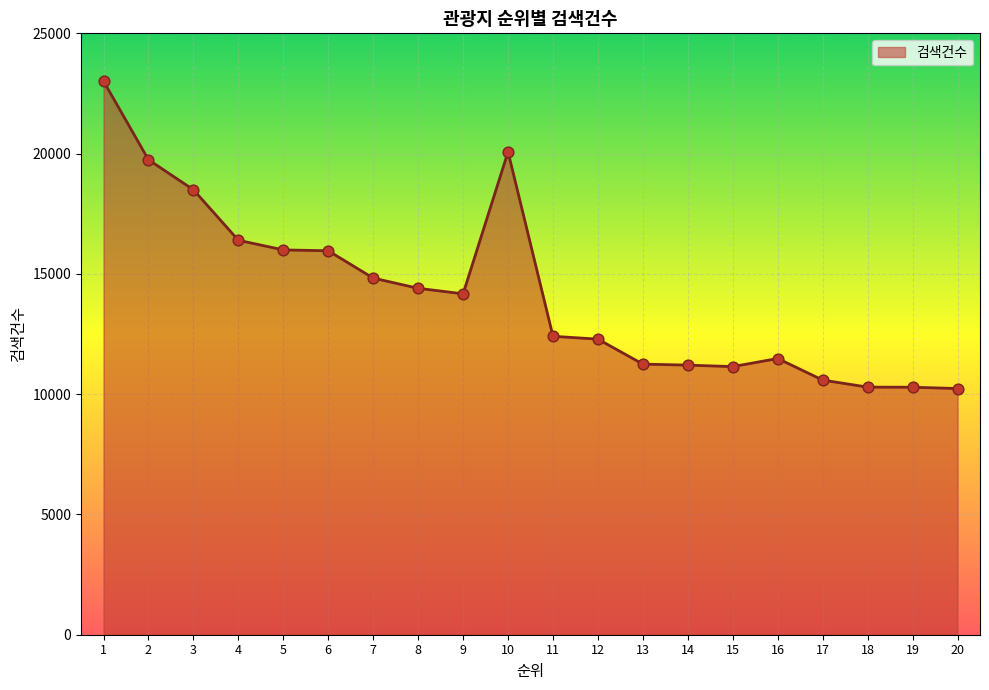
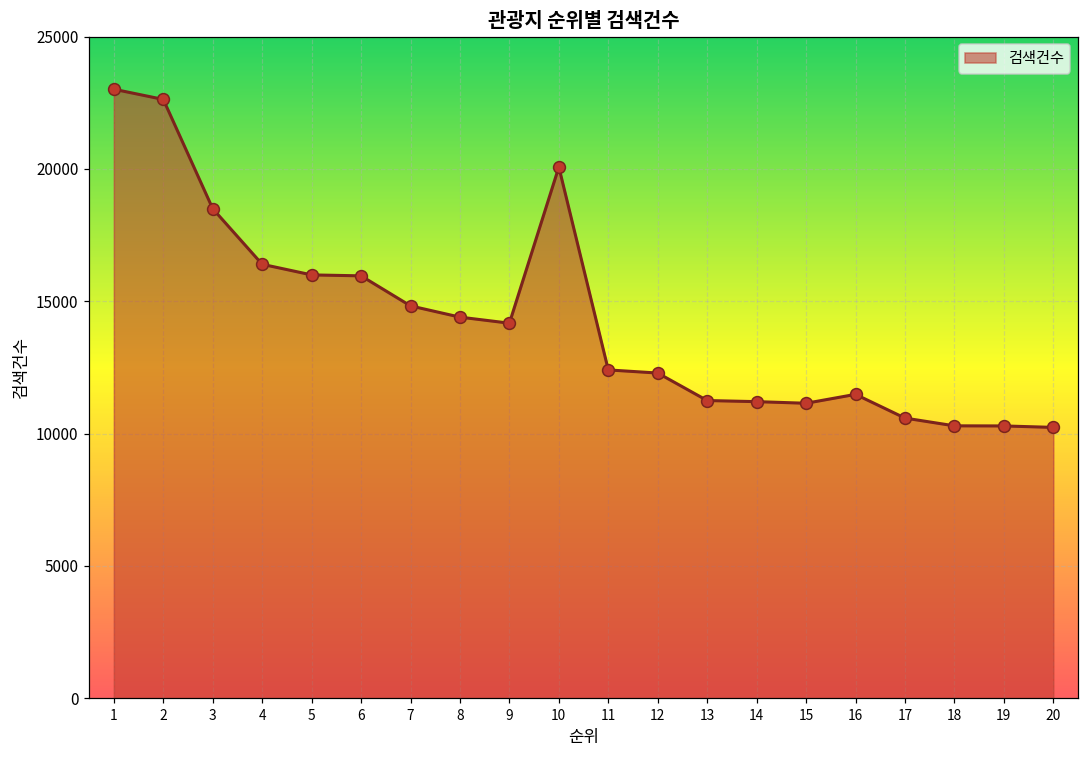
  {
    "1": 23000,
-   "2": 19700,
+   "2": 22600,
    "3": 18500,
    "4": 16400,
    "5": 16000,
    "6": 16000,
    "7": 14800,
    "8": 14400,
    "9": 14200,
    "10": 20100,
    "11": 12400,
    "12": 12300,
    "13": 11200,
    "14": 11200,
    "15": 11100,
    "16": 11500,
    "17": 10600,
    "18": 10300,
    "19": 10300,
    "20": 10200
  }
